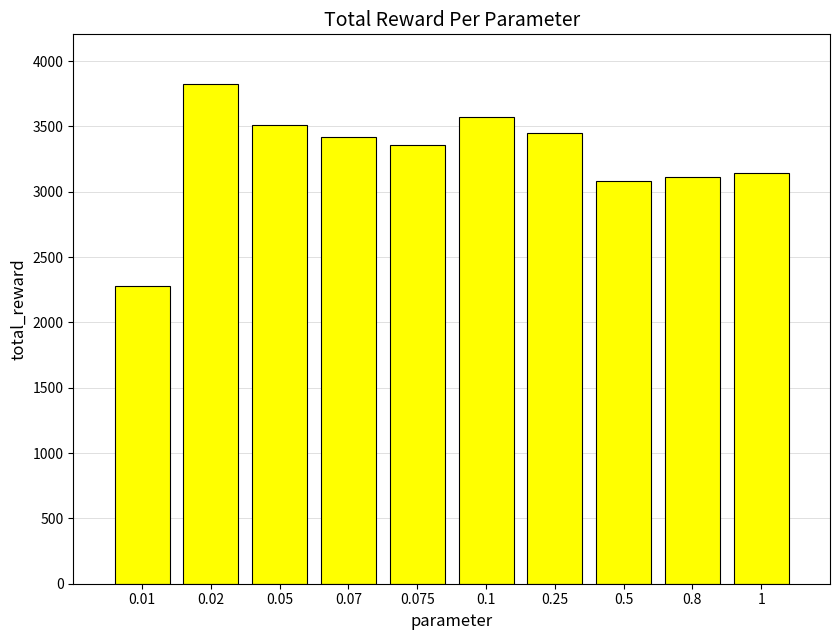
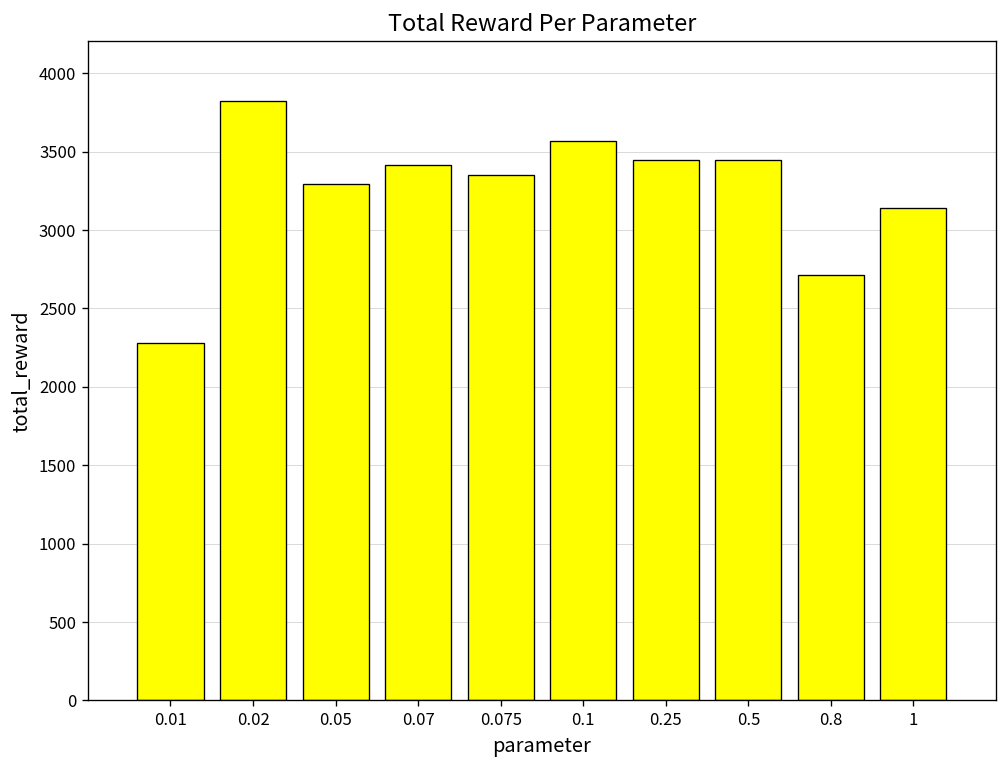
  {
    "0.01": 2280,
    "0.02": 3820,
-   "0.05": 3510,
+   "0.05": 3290,
    "0.07": 3420,
    "0.075": 3350,
    "0.1": 3570,
    "0.25": 3450,
-   "0.5": 3080,
-   "0.8": 3110,
+   "0.5": 3440,
+   "0.8": 2710,
    "1": 3140
  }
